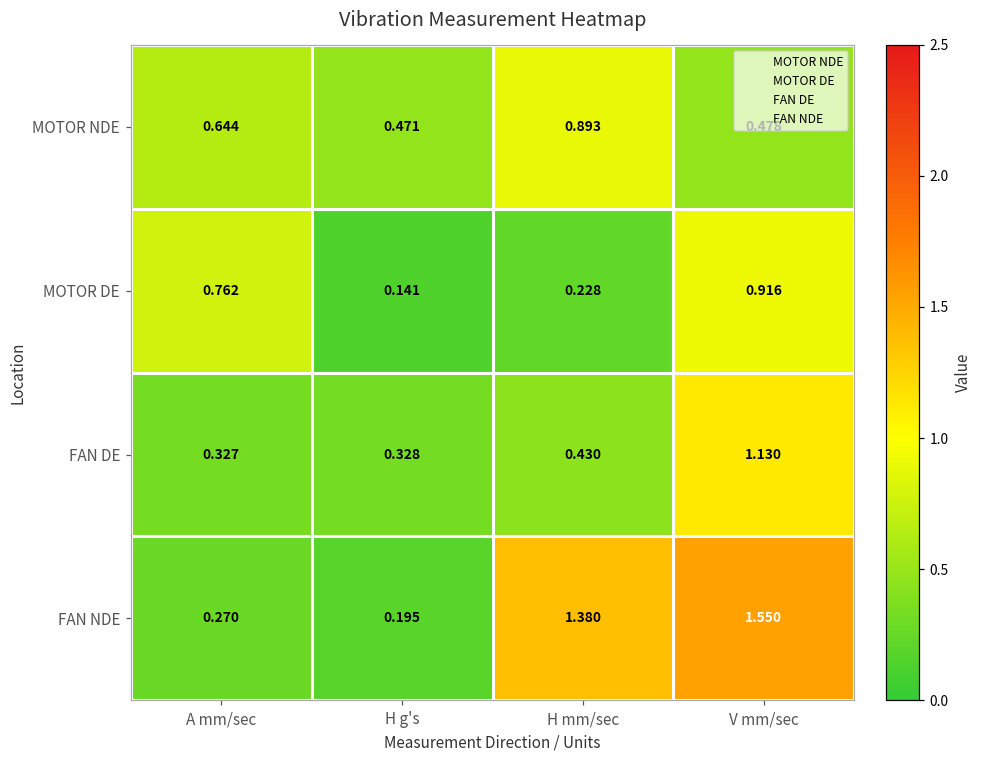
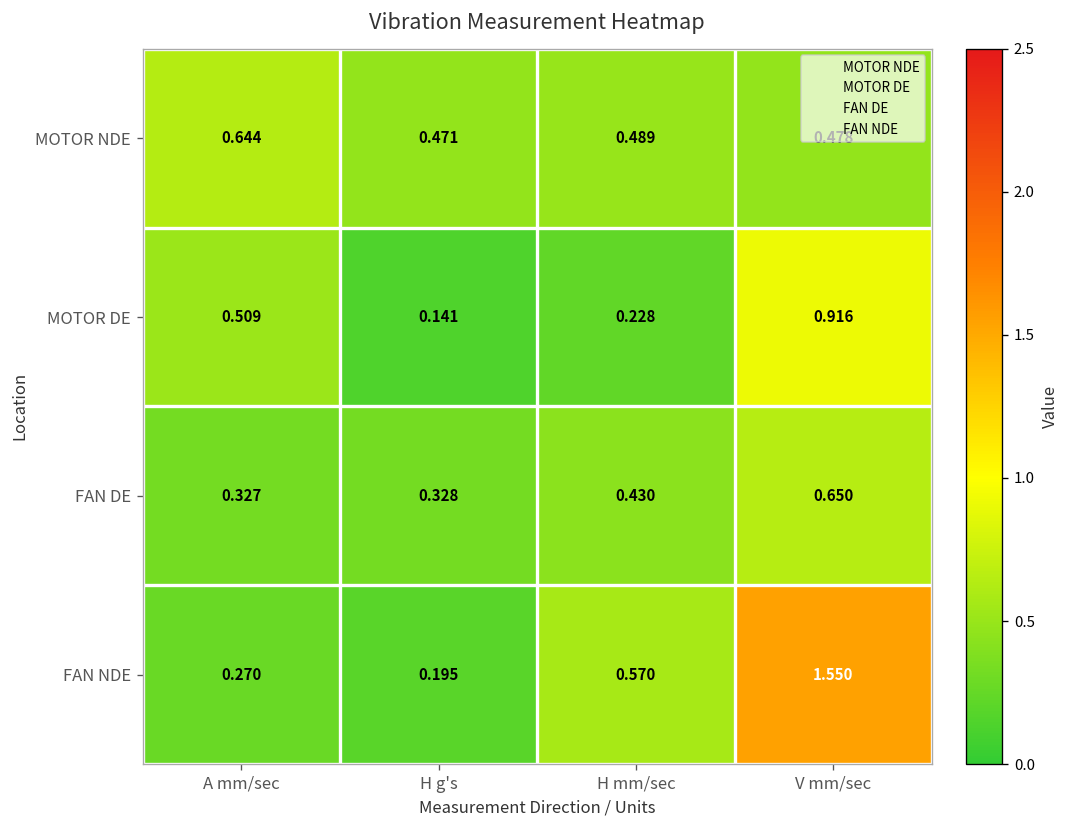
  {
    "MOTOR NDE": {
      "A mm/sec": 0.644,
      "H g's": 0.471,
-     "H mm/sec": 0.893
+     "H mm/sec": 0.489
    },
    "MOTOR DE": {
-     "A mm/sec": 0.762,
+     "A mm/sec": 0.509,
      "H g's": 0.141,
      "H mm/sec": 0.228,
      "V mm/sec": 0.916
    },
    "FAN DE": {
      "A mm/sec": 0.327,
      "H g's": 0.328,
      "H mm/sec": 0.430,
-     "V mm/sec": 1.130
+     "V mm/sec": 0.650
    },
    "FAN NDE": {
      "A mm/sec": 0.270,
      "H g's": 0.195,
-     "H mm/sec": 1.380,
+     "H mm/sec": 0.570,
      "V mm/sec": 1.550
    }
  }
